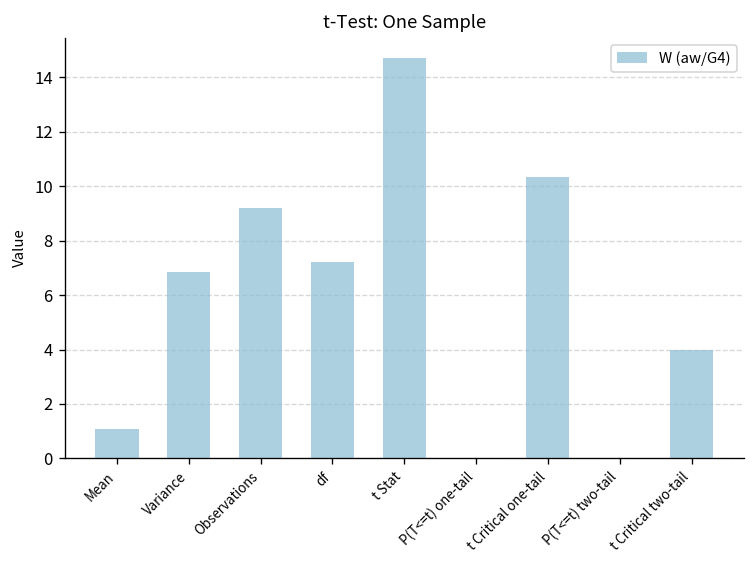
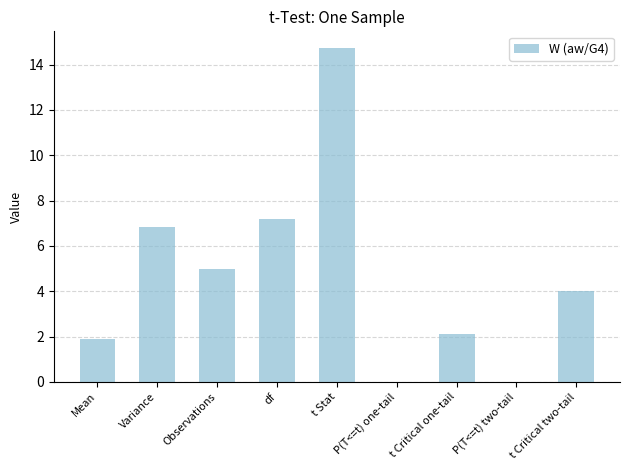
  {
-   "Mean": 1.1,
+   "Mean": 1.9,
    "Variance": 6.9,
-   "Observations": 9.2,
+   "Observations": 5.0,
    "df": 7.2,
    "t Stat": 14.7,
-   "t Critical one-tail": 10.3,
+   "t Critical one-tail": 2.1,
    "t Critical two-tail": 4.0
  }
